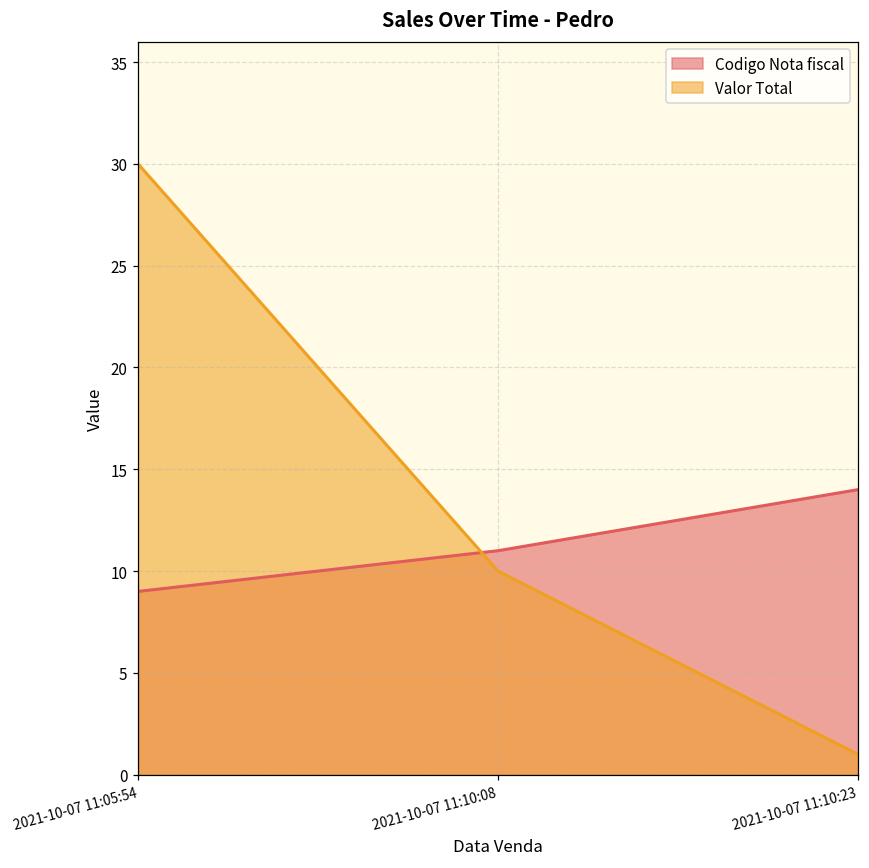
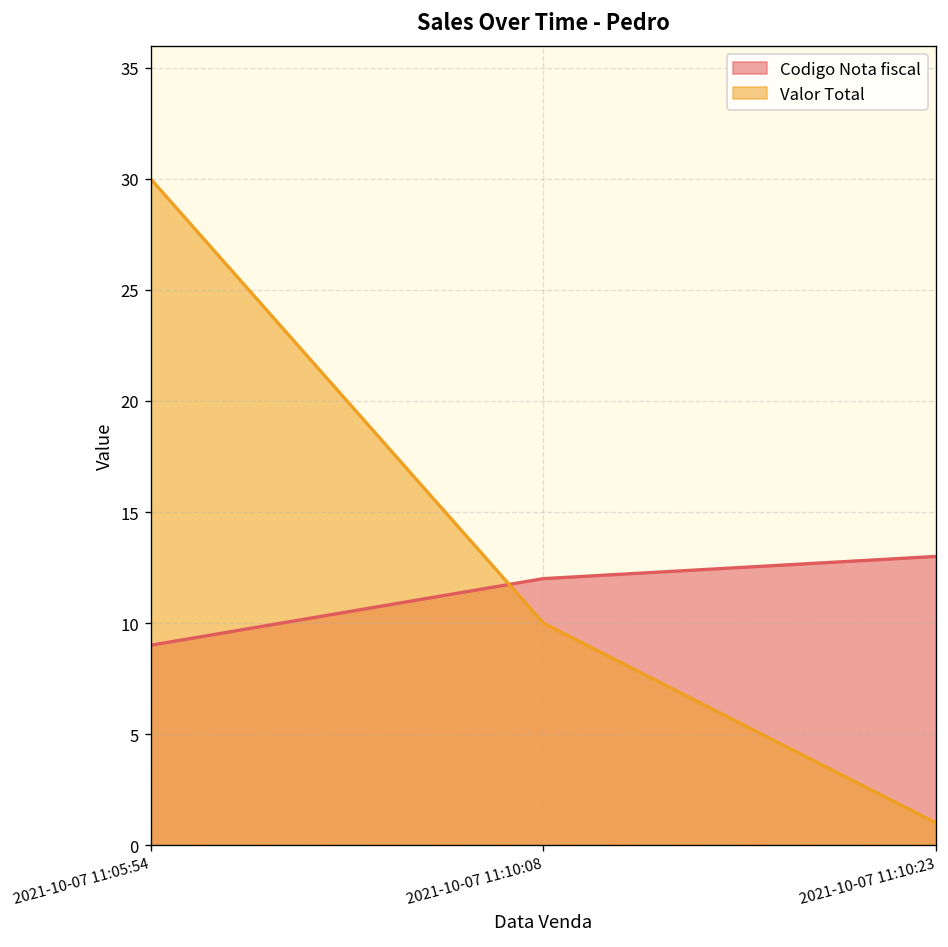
  {
    "Codigo Nota fiscal": {
      "2021-10-07 11:05:54": 9,
-     "2021-10-07 11:10:08": 11,
-     "2021-10-07 11:10:23": 14
+     "2021-10-07 11:10:08": 12,
+     "2021-10-07 11:10:23": 13
    },
    "Valor Total": {
      "2021-10-07 11:05:54": 30,
      "2021-10-07 11:10:08": 10,
      "2021-10-07 11:10:23": 1
    }
  }
